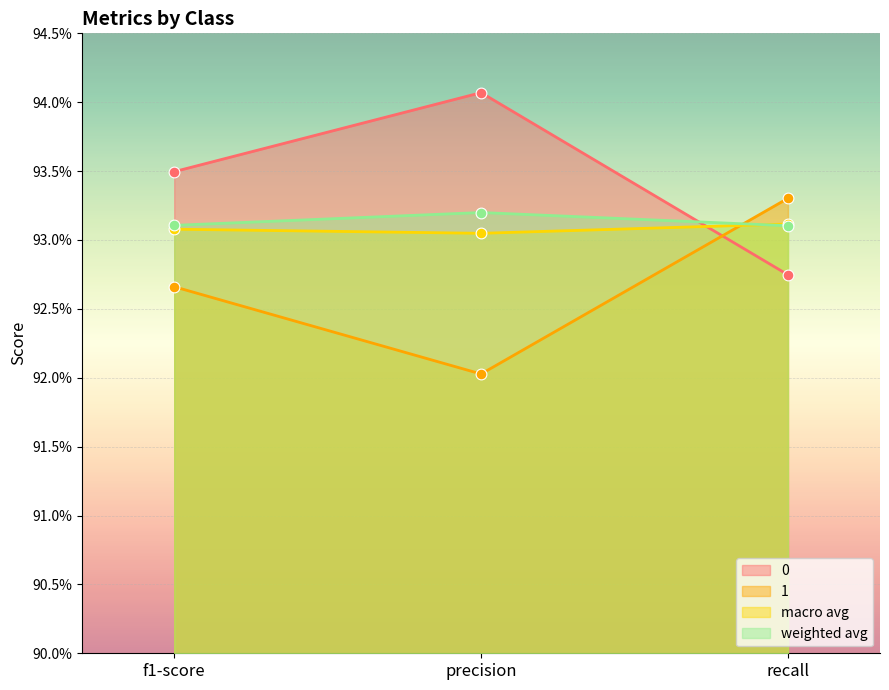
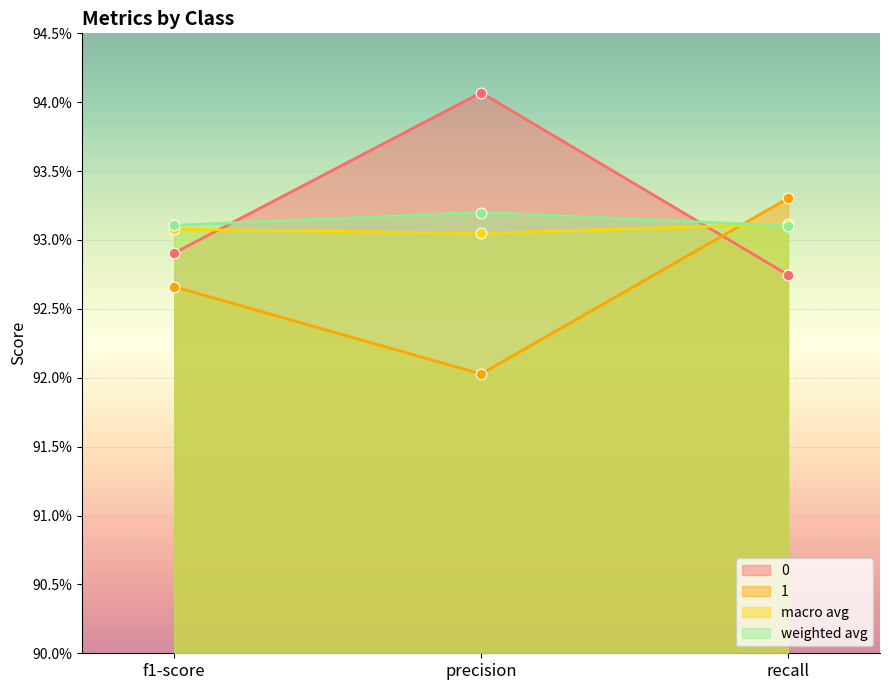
  {
    "0": {
-     "f1-score": "93.50%",
+     "f1-score": "92.91%",
      "precision": "94.07%",
      "recall": "92.75%"
    },
    "weighted avg": {
      "f1-score": "93.11%",
      "precision": "93.20%"
    }
  }
